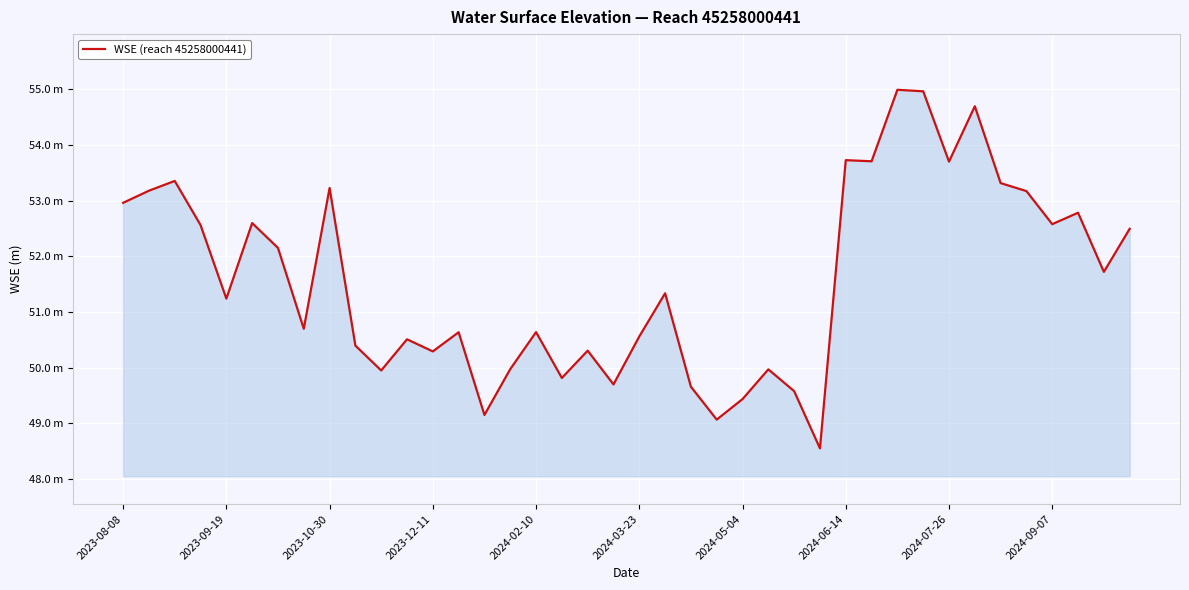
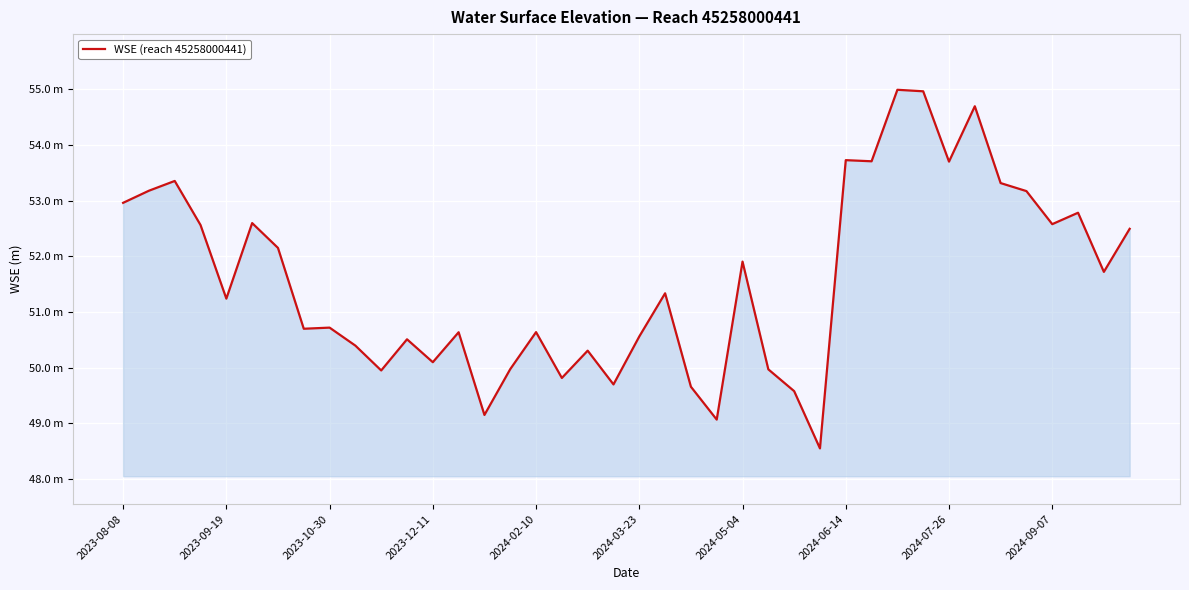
  {
    "2023-08-08": "53.0 m",
    "2023-09-19": "51.2 m",
-   "2023-10-30": "53.2 m",
-   "2023-12-11": "50.3 m",
+   "2023-10-30": "50.7 m",
+   "2023-12-11": "50.1 m",
    "2024-02-10": "50.6 m",
    "2024-03-23": "50.6 m",
-   "2024-05-04": "49.4 m",
+   "2024-05-04": "51.9 m",
    "2024-06-14": "53.7 m",
    "2024-07-26": "53.7 m",
    "2024-09-07": "52.6 m"
  }
